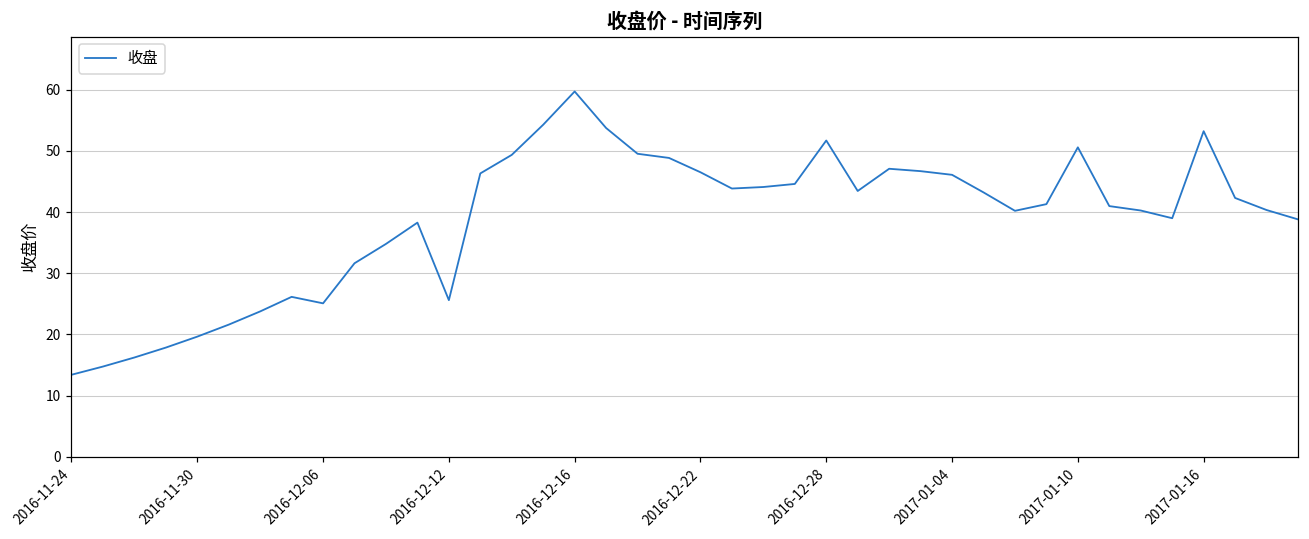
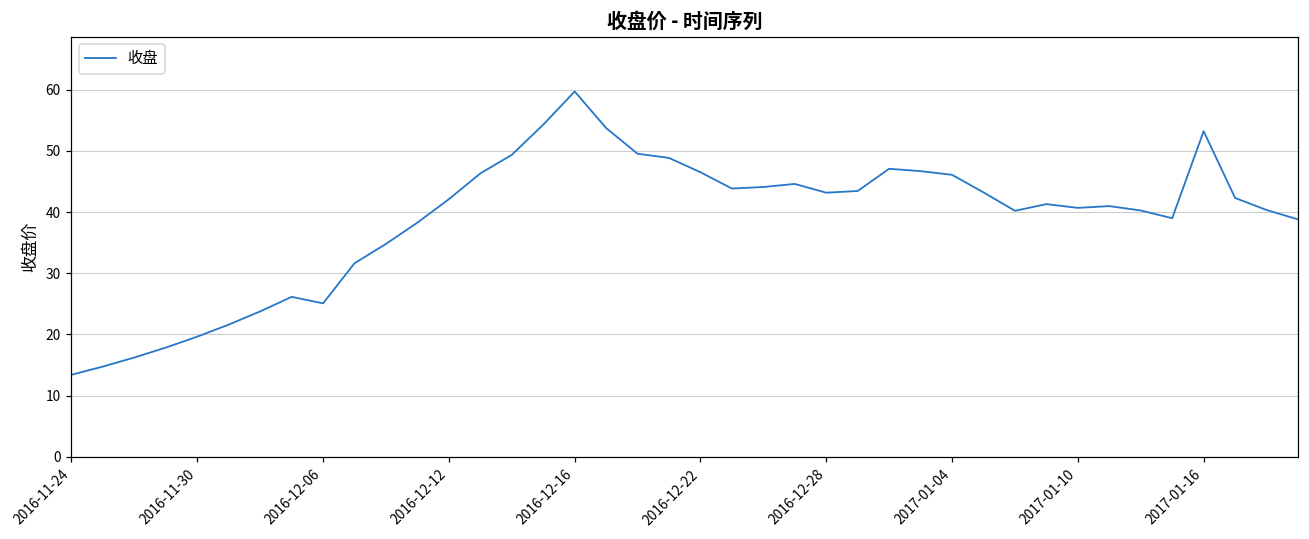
  {
    "2016-11-24": 13,
    "2016-11-30": 20,
    "2016-12-06": 25,
-   "2016-12-12": 26,
+   "2016-12-12": 42,
    "2016-12-16": 60,
    "2016-12-22": 47,
-   "2016-12-28": 52,
+   "2016-12-28": 43,
    "2017-01-04": 46,
-   "2017-01-10": 51,
+   "2017-01-10": 41,
    "2017-01-16": 53
  }
